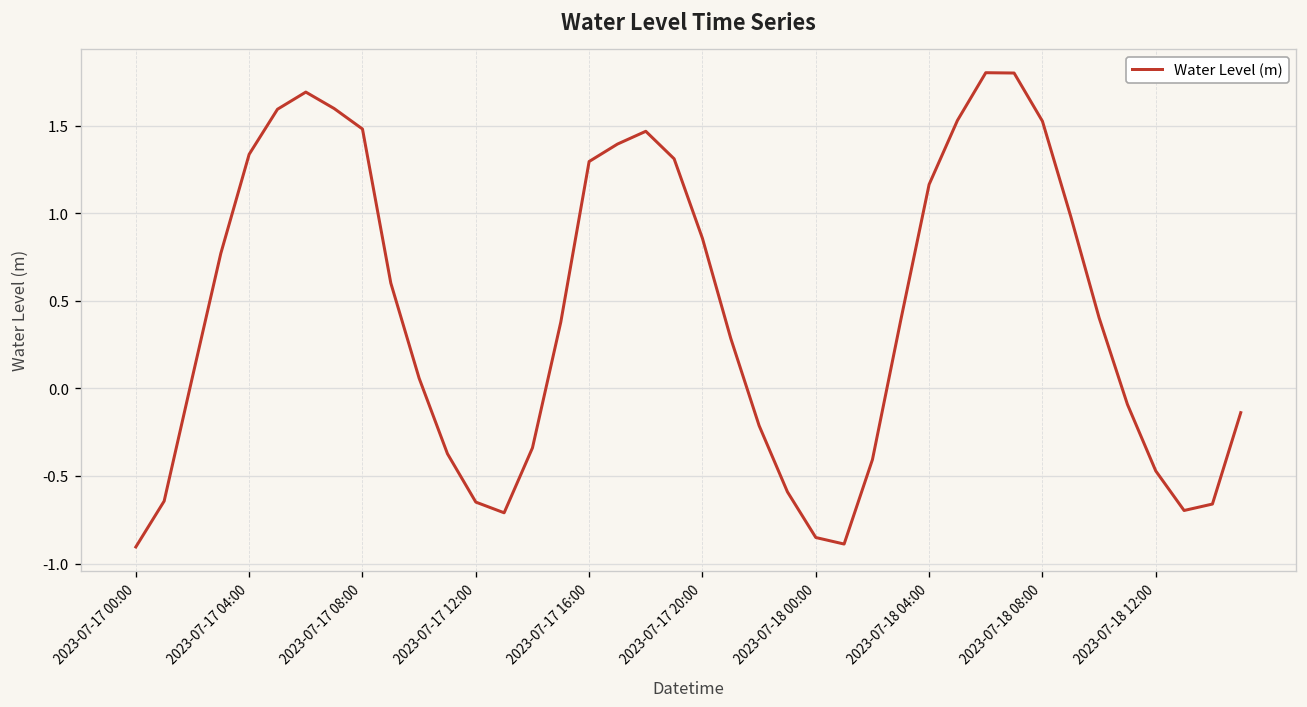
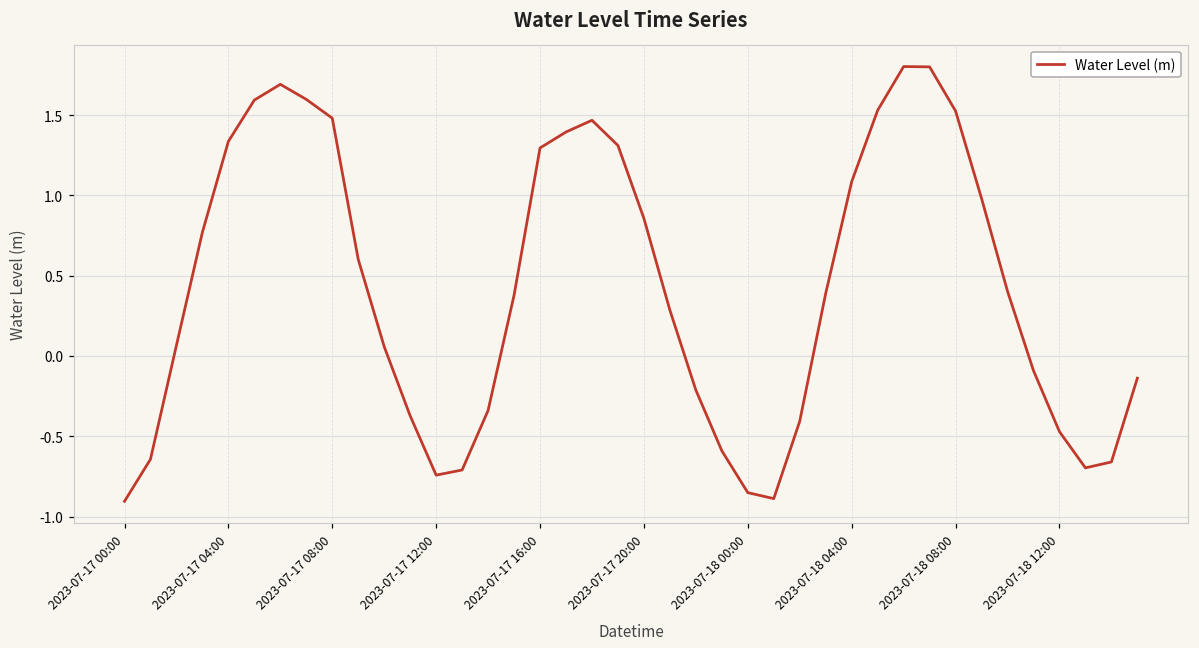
  {
    "2023-07-17 00:00": -0.91,
    "2023-07-17 04:00": 1.34,
    "2023-07-17 08:00": 1.48,
-   "2023-07-17 12:00": -0.65,
+   "2023-07-17 12:00": -0.74,
    "2023-07-17 16:00": 1.30,
    "2023-07-17 20:00": 0.86,
    "2023-07-18 00:00": -0.85,
-   "2023-07-18 04:00": 1.16,
+   "2023-07-18 04:00": 1.09,
    "2023-07-18 08:00": 1.53,
    "2023-07-18 12:00": -0.47
  }
